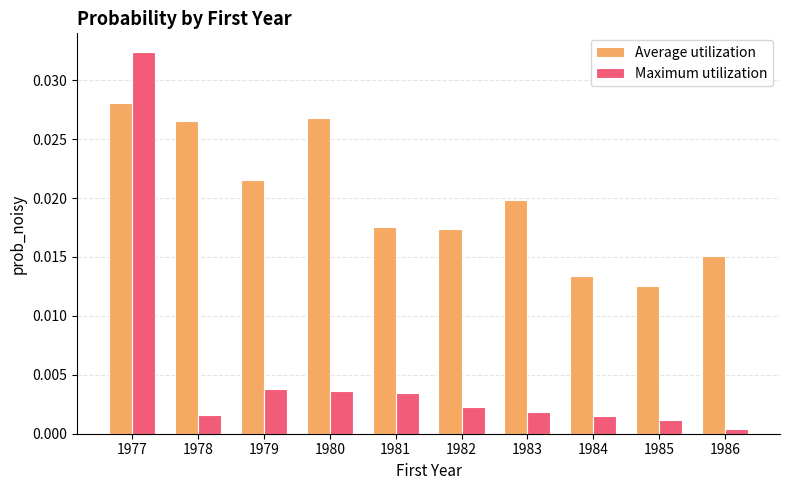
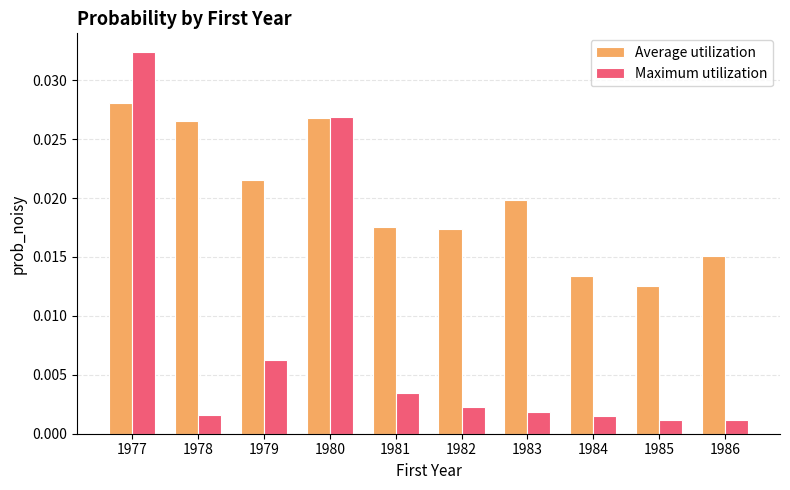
  {
    "Average utilization": {
      "1977": 0.0280,
      "1978": 0.0266,
      "1979": 0.0216,
      "1980": 0.0268,
      "1981": 0.0176,
      "1982": 0.0173,
      "1983": 0.0199,
      "1984": 0.0134,
      "1985": 0.0126,
      "1986": 0.0150
    },
    "Maximum utilization": {
      "1977": 0.0324,
      "1978": 0.0016,
-     "1979": 0.0038,
-     "1980": 0.0036,
+     "1979": 0.0062,
+     "1980": 0.0269,
      "1981": 0.0035,
      "1982": 0.0022,
      "1983": 0.0018,
      "1984": 0.0015,
      "1985": 0.0012,
-     "1986": 0.0004
+     "1986": 0.0012
    }
  }
